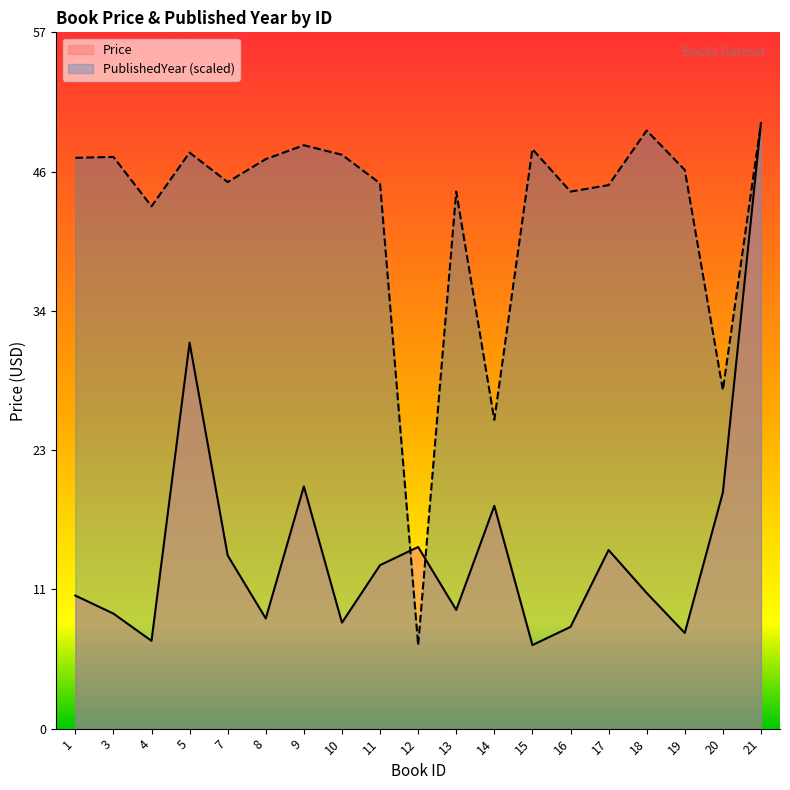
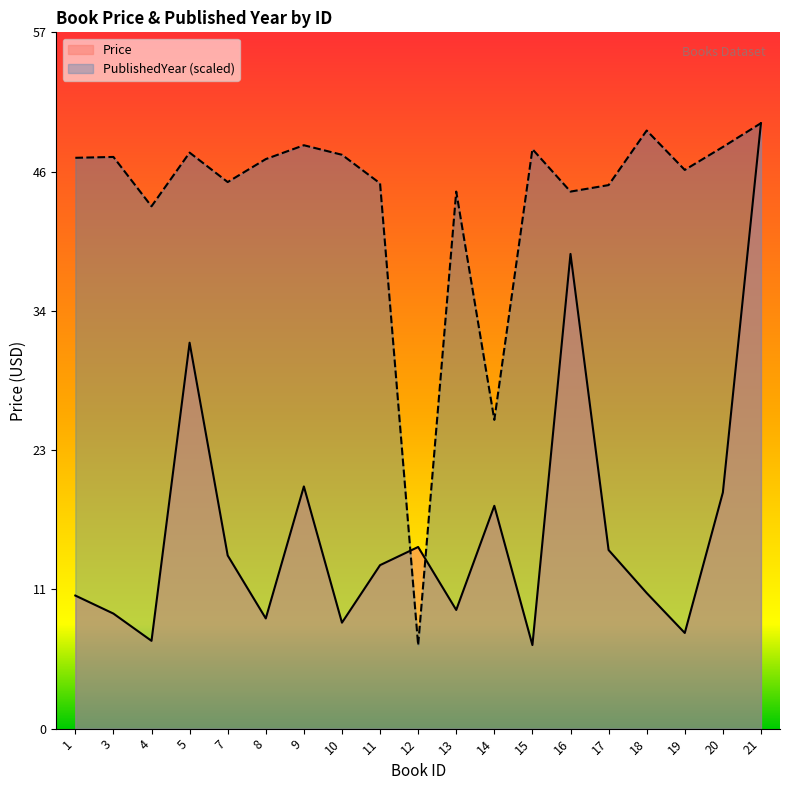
  {
    "Price": {
      "1": 11.0,
      "3": 9.5,
      "4": 7.3,
      "5": 31.9,
      "7": 14.3,
      "8": 9.1,
      "9": 20.0,
      "10": 8.8,
      "11": 13.5,
      "12": 15.0,
      "13": 9.8,
      "14": 18.4,
      "15": 6.9,
-     "16": 8.4,
+     "16": 39.2,
      "17": 14.8,
      "18": 11.2,
      "19": 7.9,
      "20": 19.5
    },
    "PublishedYear (scaled)": {
      "1": 47.1,
      "3": 47.2,
      "4": 43.1,
      "5": 47.6,
      "7": 45.1,
      "8": 47.0,
      "9": 48.2,
      "10": 47.4,
      "11": 45.0,
      "12": 6.9,
      "13": 44.3,
      "14": 25.5,
      "15": 47.9,
      "16": 44.3,
      "17": 44.9,
      "18": 49.4,
      "19": 46.1,
-     "20": 28.0
+     "20": 48.0
    }
  }
